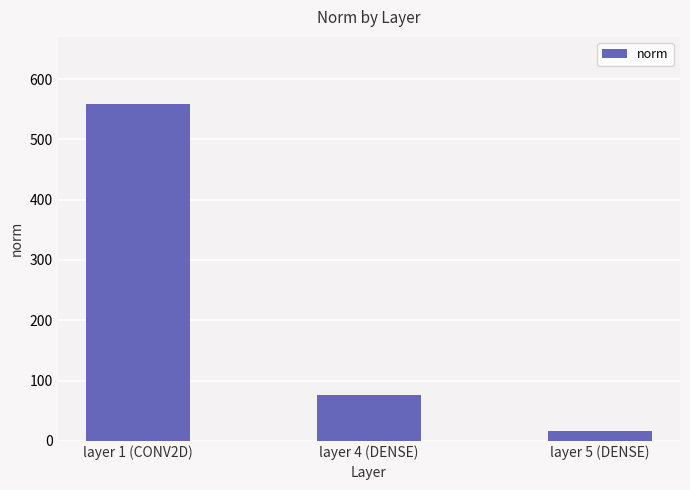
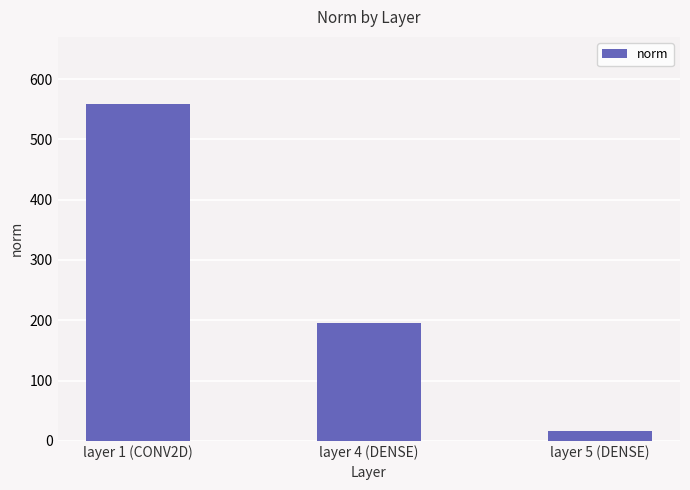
  {
    "layer 1 (CONV2D)": 560,
-   "layer 4 (DENSE)": 80,
+   "layer 4 (DENSE)": 190,
    "layer 5 (DENSE)": 20
  }
